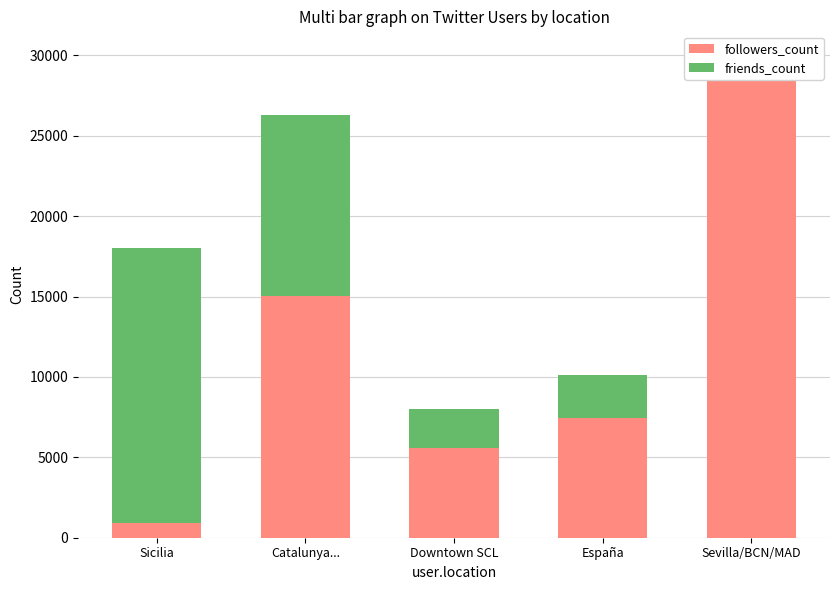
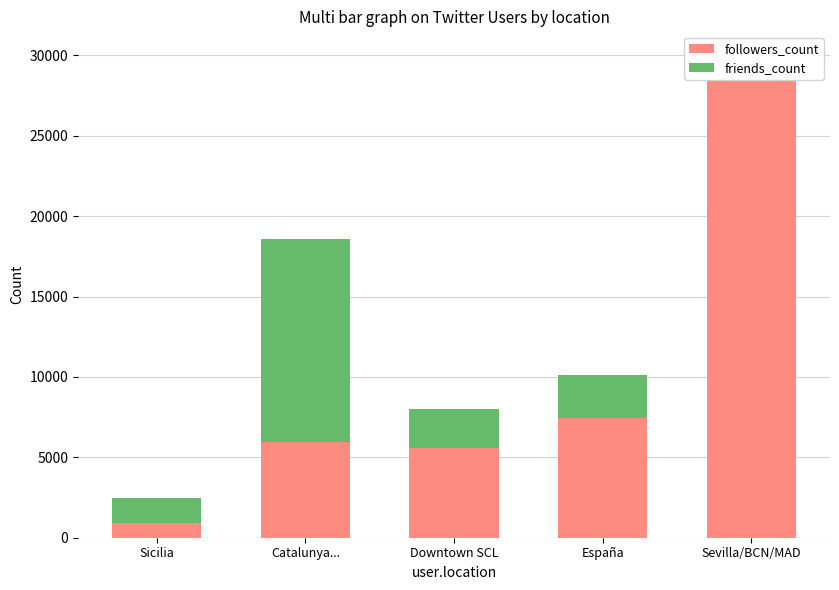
  {
    "followers_count": {
      "Sicilia": 900,
-     "Catalunya...": 15100,
+     "Catalunya...": 6000,
      "Downtown SCL": 5600,
      "España": 7500
    },
    "friends_count": {
-     "Sicilia": 17100,
-     "Catalunya...": 11200,
+     "Sicilia": 1600,
+     "Catalunya...": 12600,
      "Downtown SCL": 2400,
      "España": 2600
    }
  }
